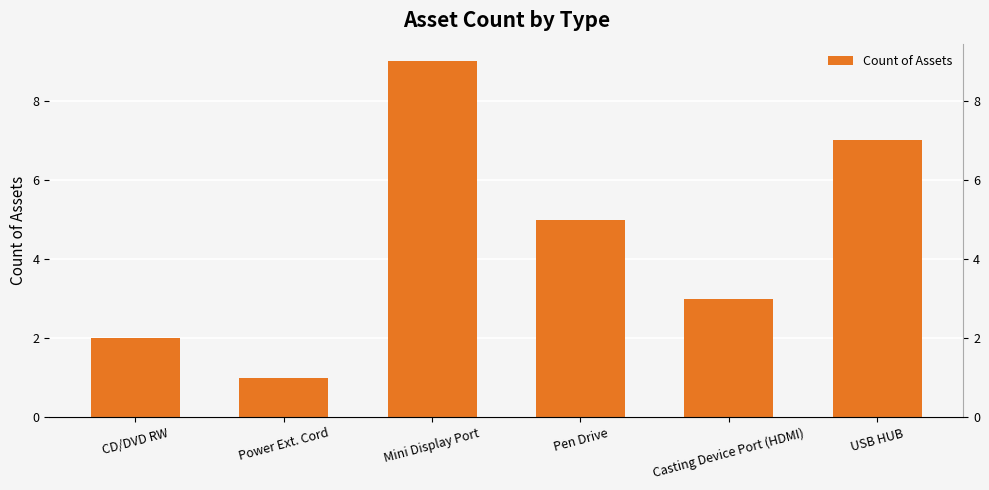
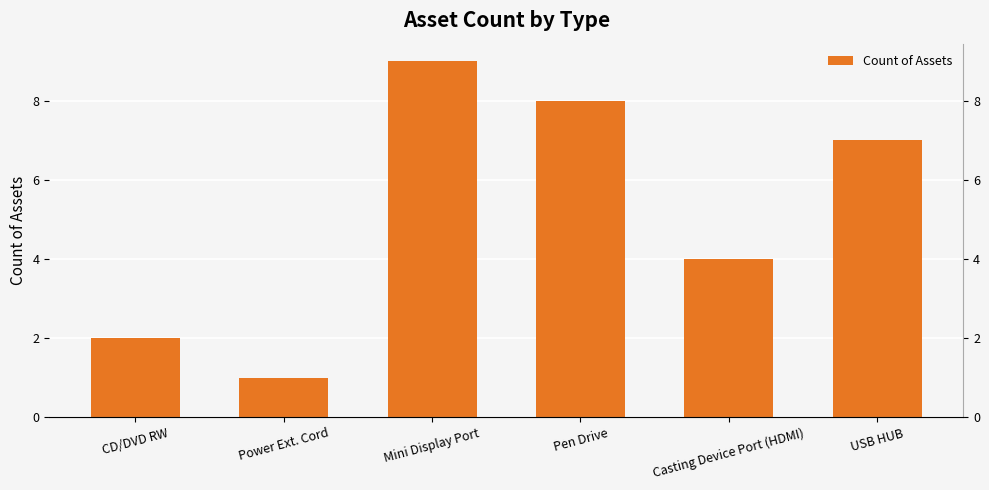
  {
    "CD/DVD RW": 2,
    "Power Ext. Cord": 1,
    "Mini Display Port": 9,
-   "Pen Drive": 5,
-   "Casting Device Port (HDMI)": 3,
+   "Pen Drive": 8,
+   "Casting Device Port (HDMI)": 4,
    "USB HUB": 7
  }
